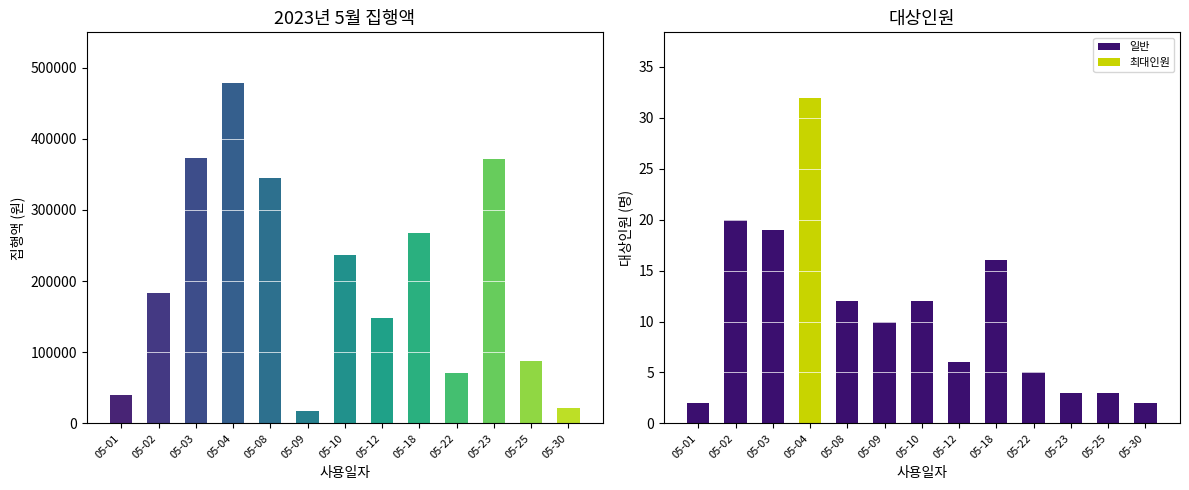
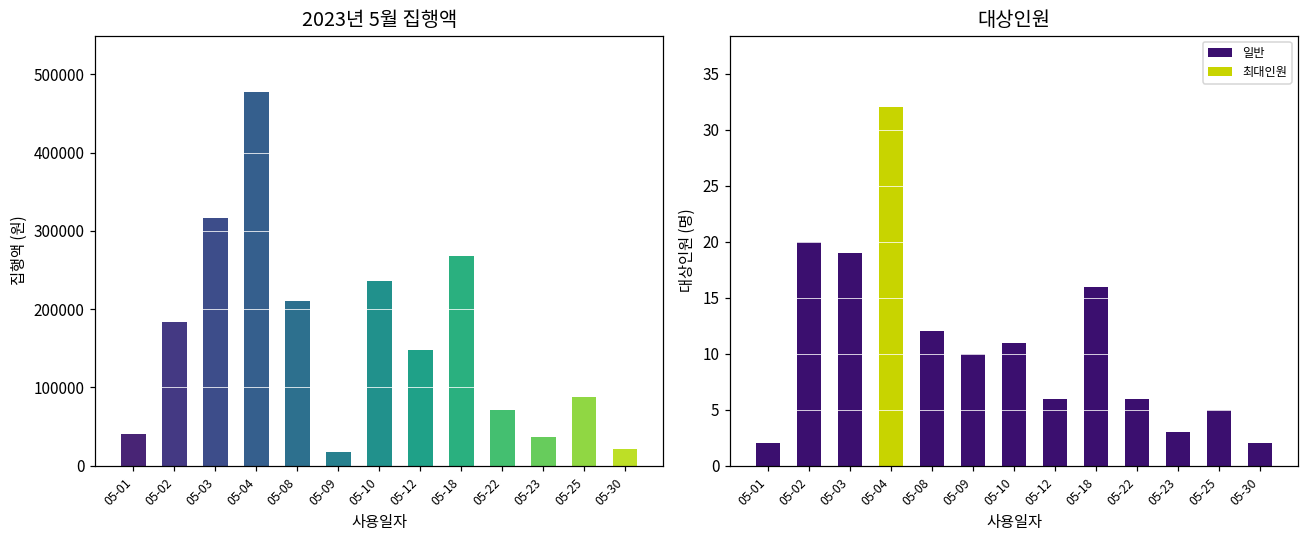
  {
    "2023년 5월 집행액": {
      "05-01": 40000,
      "05-02": 180000,
-     "05-03": 370000,
+     "05-03": 320000,
      "05-04": 480000,
-     "05-08": 340000,
+     "05-08": 210000,
      "05-09": 20000,
      "05-10": 240000,
      "05-12": 150000,
      "05-18": 270000,
      "05-22": 70000,
-     "05-23": 370000,
+     "05-23": 40000,
      "05-25": 90000,
      "05-30": 20000
    },
    "대상인원": {
      "05-01": 2,
      "05-02": 20,
      "05-03": 19,
      "05-04": 32,
      "05-08": 12,
      "05-09": 10,
-     "05-10": 12,
+     "05-10": 11,
      "05-12": 6,
      "05-18": 16,
-     "05-22": 5,
+     "05-22": 6,
      "05-23": 3,
-     "05-25": 3,
+     "05-25": 5,
      "05-30": 2
    }
  }
